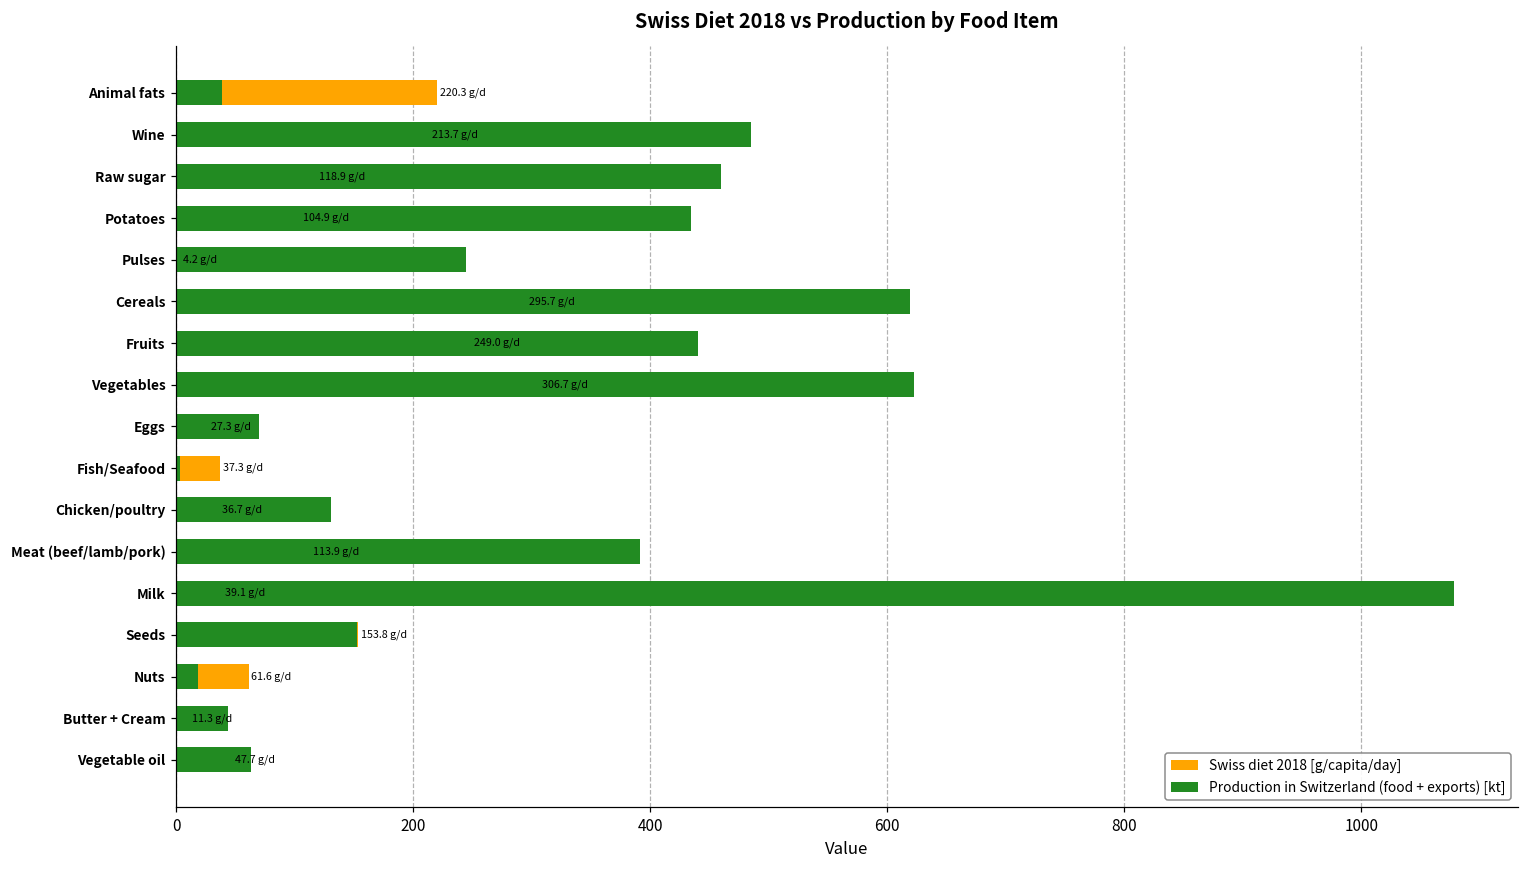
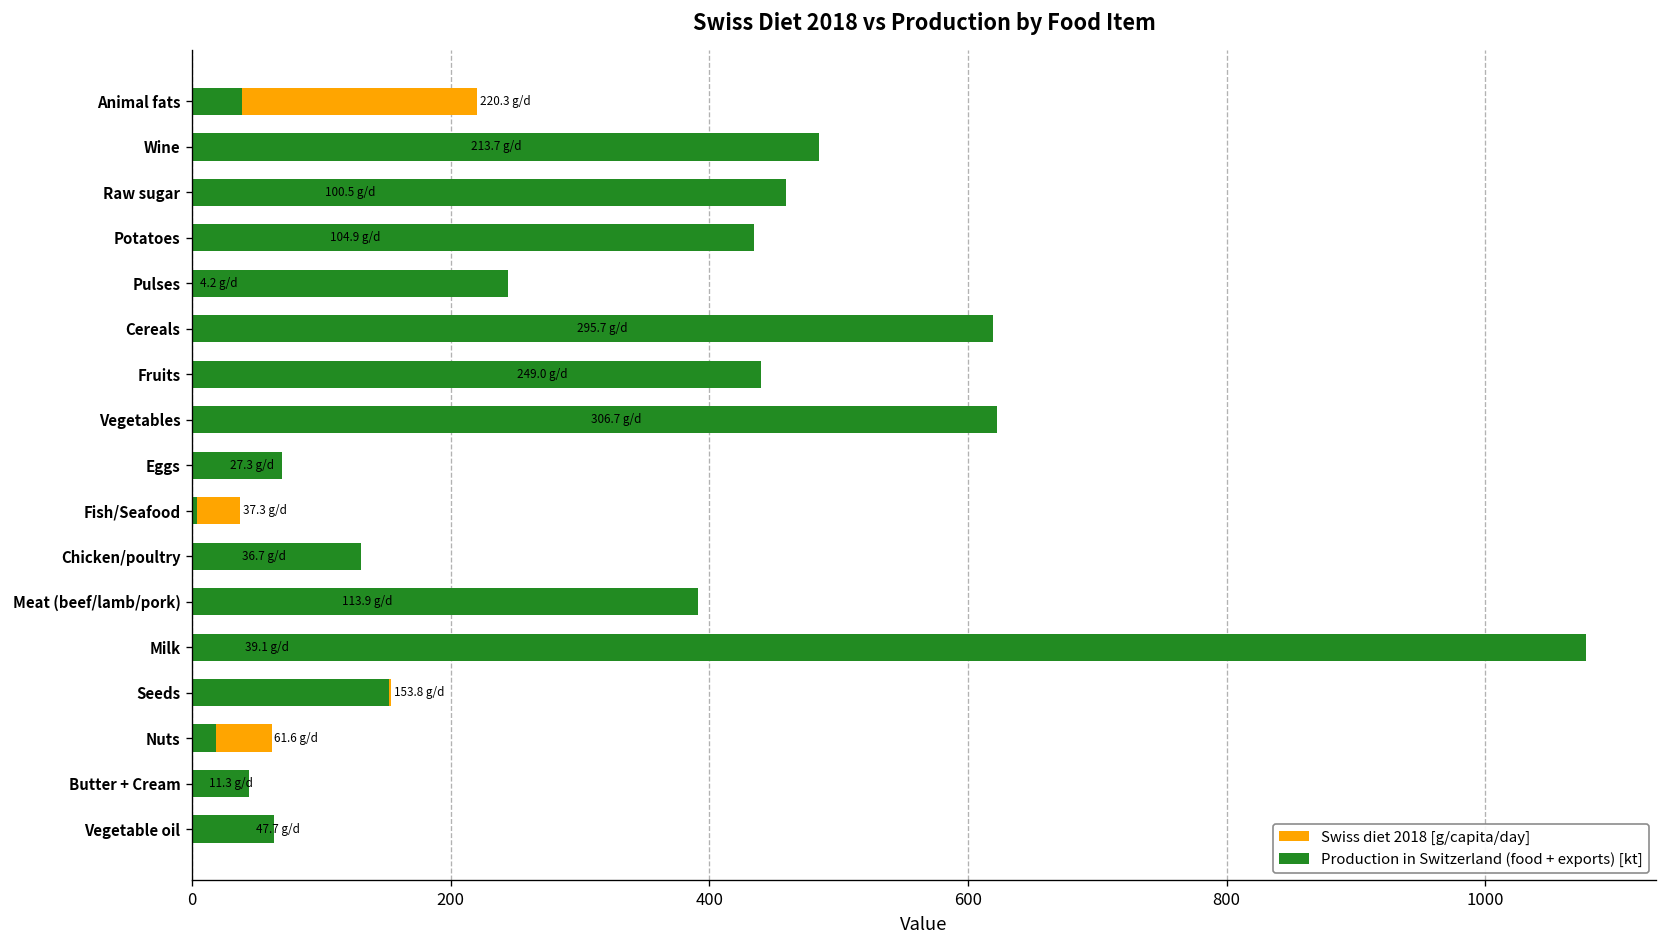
  {
    "Swiss diet 2018 [g/capita/day]": {
      "Animal fats": 220.3,
-     "Raw sugar": 118.9,
+     "Raw sugar": 100.5,
      "Fish/Seafood": 37.3,
      "Seeds": 153.8,
      "Nuts": 61.6
    },
    "Production in Switzerland (food + exports) [kt]": {
      "Seeds": 152
    }
  }
